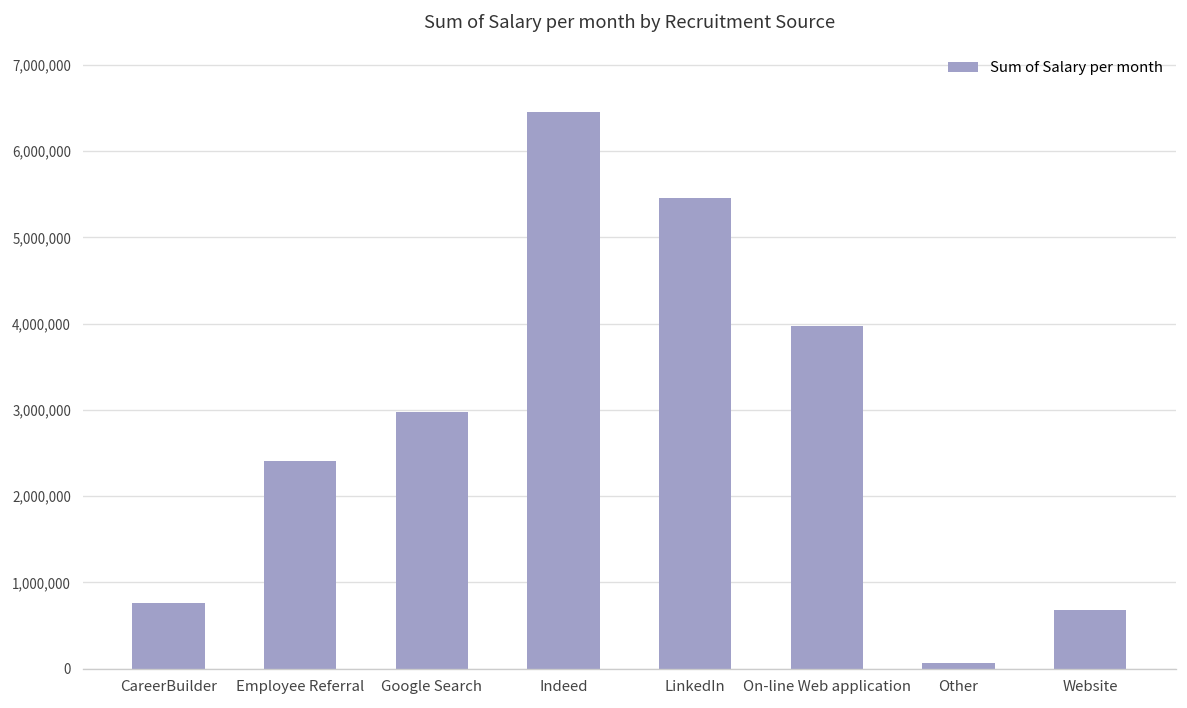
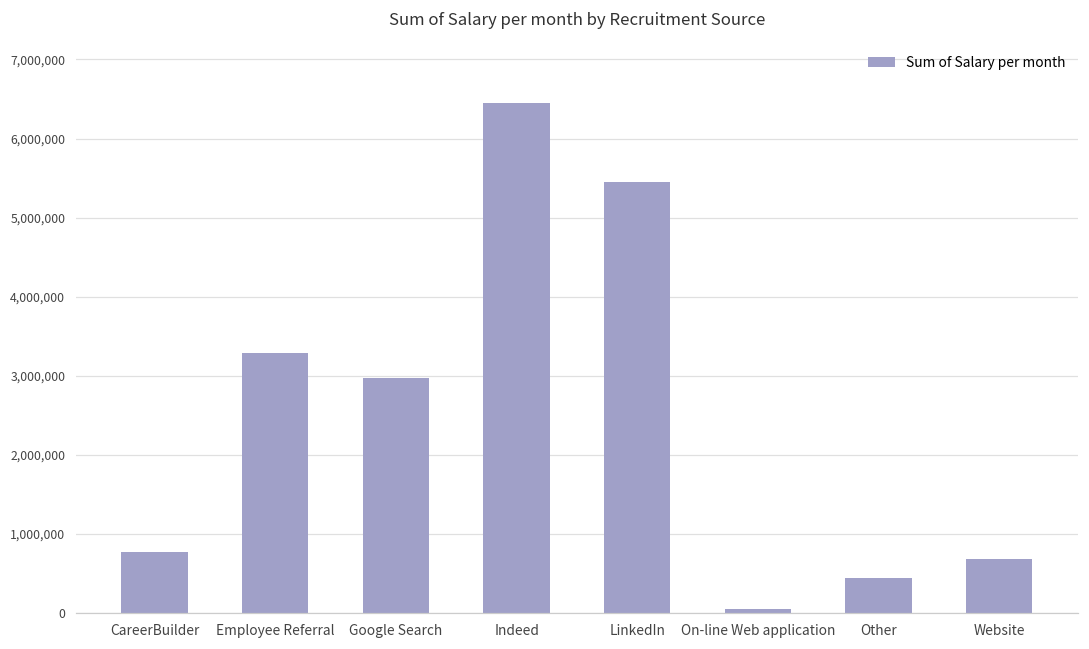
  {
    "CareerBuilder": "800,000",
-   "Employee Referral": "2,400,000",
+   "Employee Referral": "3,300,000",
    "Google Search": "3,000,000",
    "Indeed": "6,500,000",
    "LinkedIn": "5,500,000",
-   "On-line Web application": "4,000,000",
-   "Other": "100,000",
+   "On-line Web application": "100,000",
+   "Other": "400,000",
    "Website": "700,000"
  }
